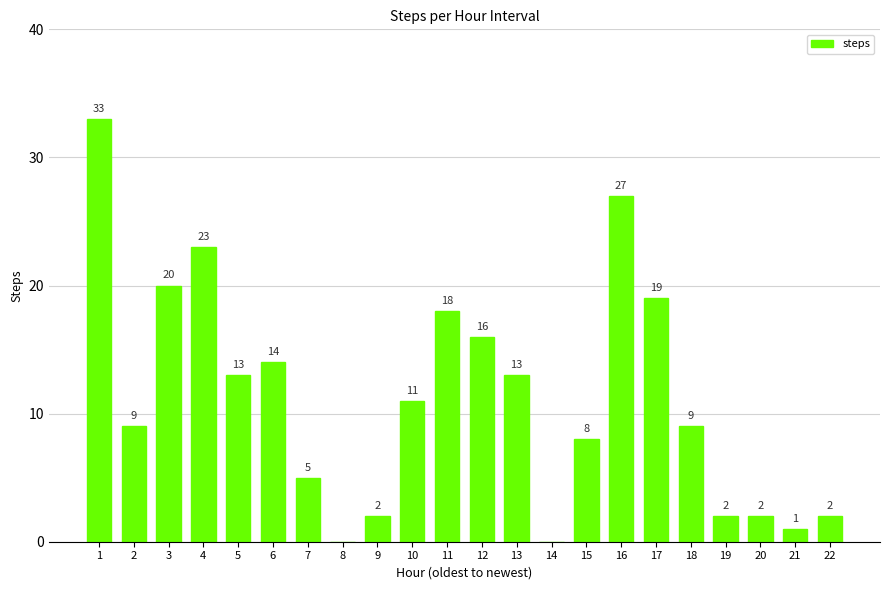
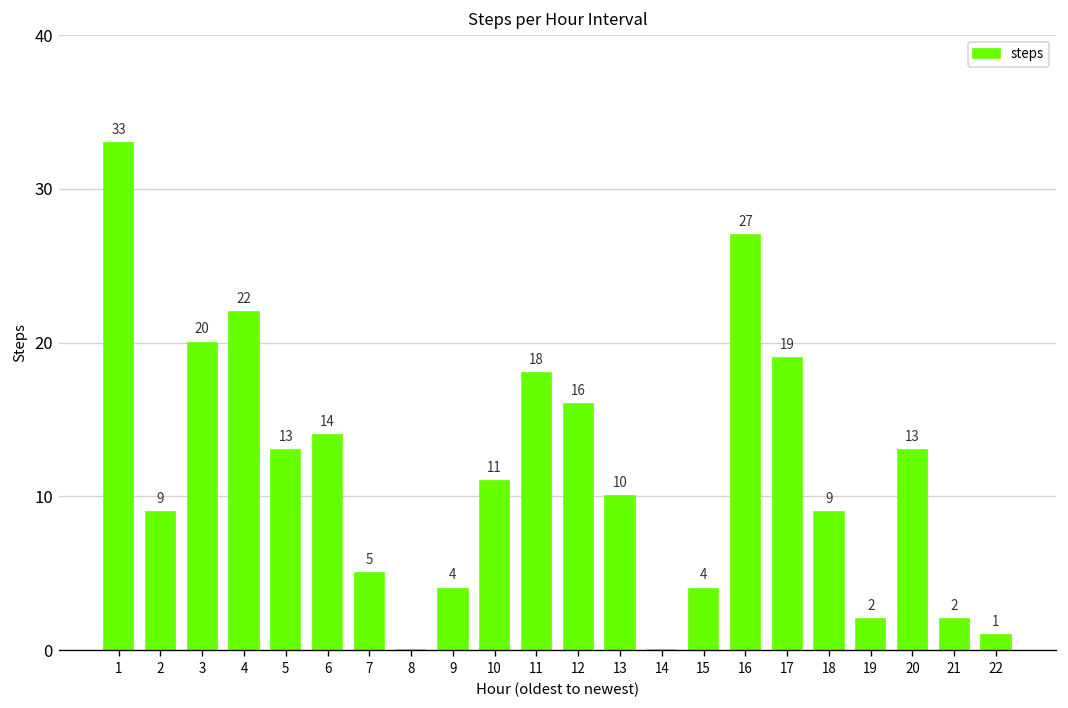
  {
    "1": 33,
    "2": 9,
    "3": 20,
-   "4": 23,
+   "4": 22,
    "5": 13,
    "6": 14,
    "7": 5,
-   "9": 2,
+   "9": 4,
    "10": 11,
    "11": 18,
    "12": 16,
-   "13": 13,
-   "15": 8,
+   "13": 10,
+   "15": 4,
    "16": 27,
    "17": 19,
    "18": 9,
    "19": 2,
-   "20": 2,
-   "21": 1,
-   "22": 2
+   "20": 13,
+   "21": 2,
+   "22": 1
  }
